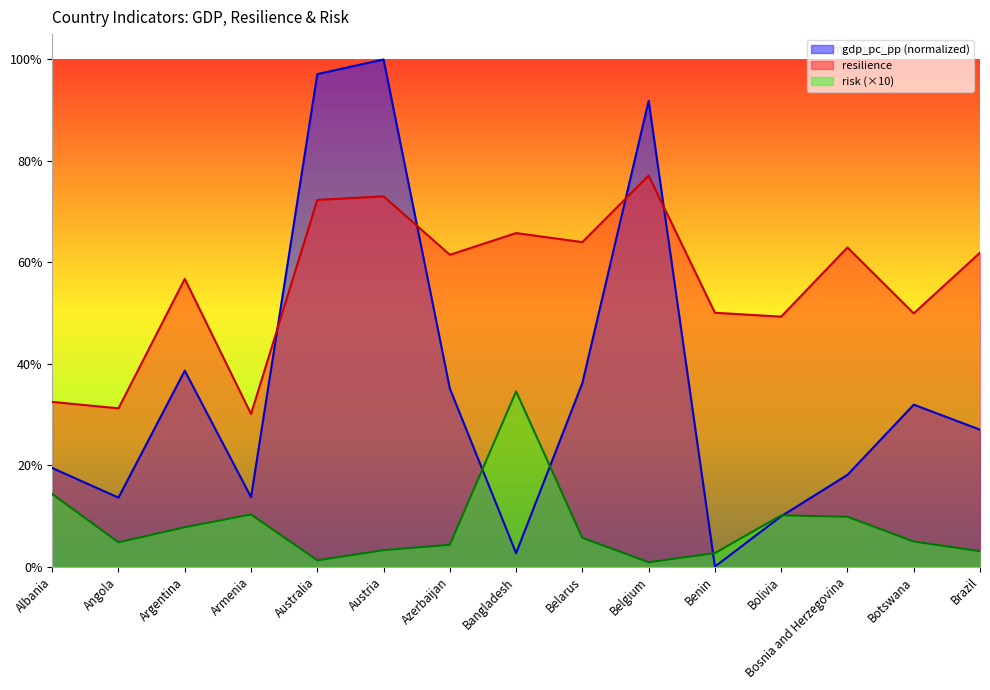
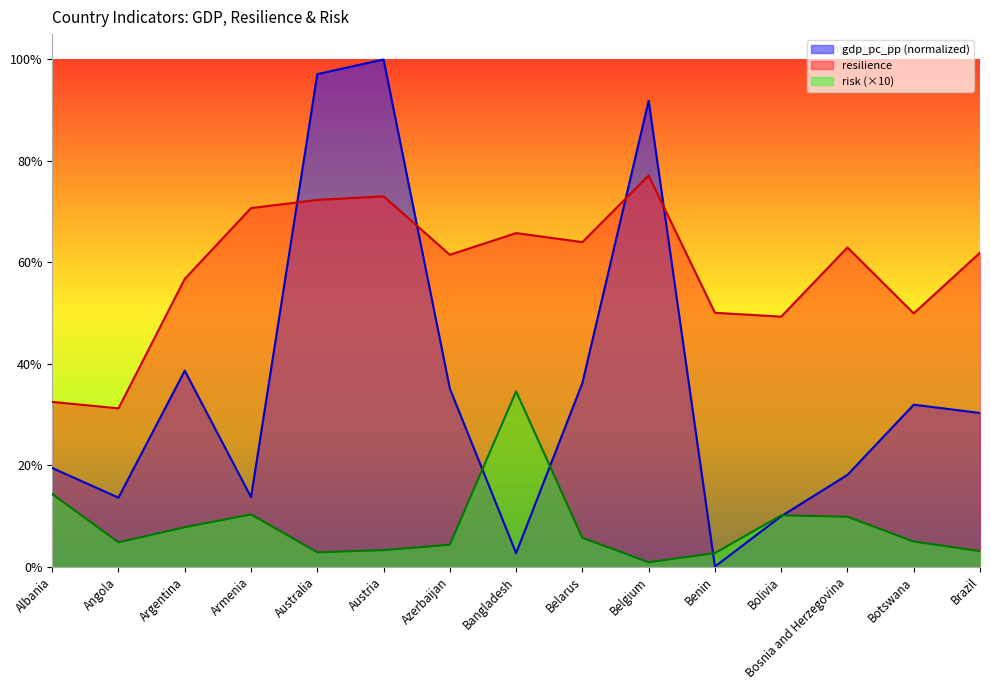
  {
    "gdp_pc_pp (normalized)": {
      "Albania": "19%",
      "Angola": "14%",
      "Argentina": "39%",
      "Armenia": "14%",
      "Australia": "97%",
      "Austria": "100%",
      "Azerbaijan": "35%",
      "Bangladesh": "3%",
      "Belarus": "36%",
      "Belgium": "92%",
      "Benin": "0%",
      "Bosnia and Herzegovina": "18%",
      "Botswana": "32%",
-     "Brazil": "27%"
+     "Brazil": "30%"
    },
    "resilience": {
      "Albania": "32%",
      "Angola": "31%",
      "Argentina": "57%",
-     "Armenia": "30%",
+     "Armenia": "71%",
      "Australia": "72%",
      "Austria": "73%",
      "Azerbaijan": "61%",
      "Bangladesh": "66%",
      "Belarus": "64%",
      "Belgium": "77%",
      "Benin": "50%",
      "Bolivia": "49%",
      "Bosnia and Herzegovina": "63%",
      "Botswana": "50%",
      "Brazil": "62%"
    },
    "risk (×10)": {
      "Albania": "14%",
      "Angola": "5%",
      "Argentina": "8%",
      "Armenia": "10%",
-     "Australia": "1%",
+     "Australia": "3%",
      "Austria": "3%",
      "Azerbaijan": "4%",
      "Bangladesh": "35%",
      "Belarus": "6%",
      "Belgium": "1%",
      "Benin": "3%",
      "Bosnia and Herzegovina": "10%",
      "Botswana": "5%",
      "Brazil": "3%"
    }
  }
